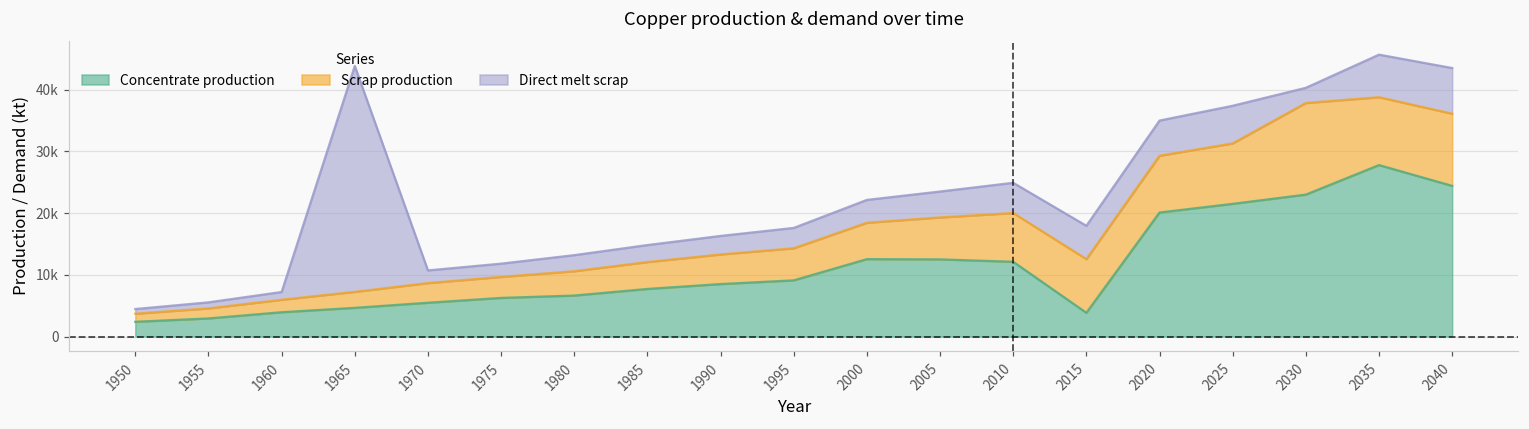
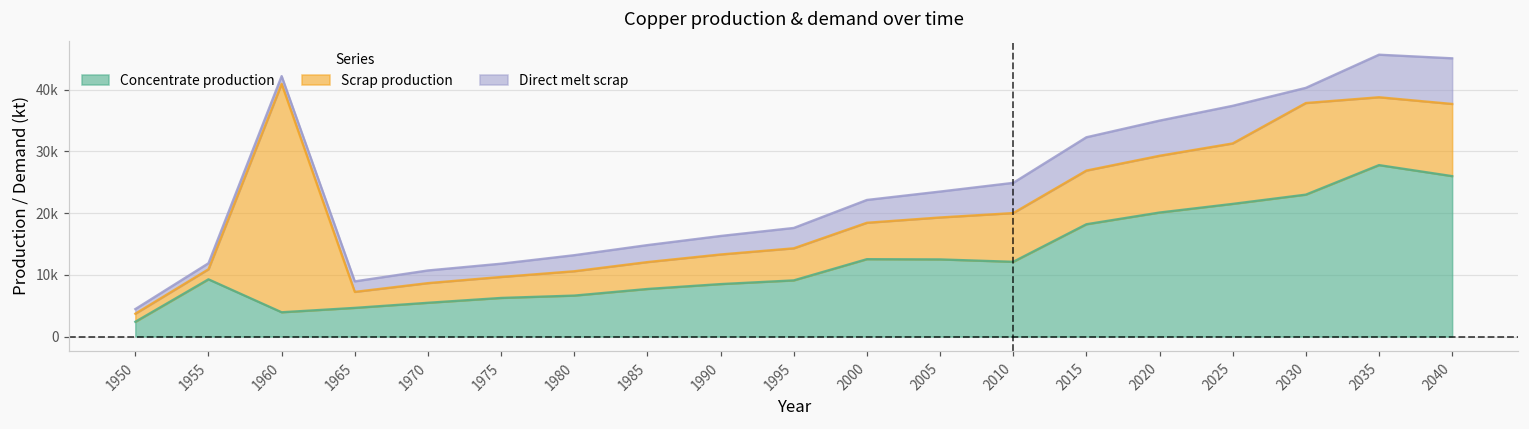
  {
    "Concentrate production": {
      "1950": 2000,
-     "1955": 3000,
+     "1955": 9000,
      "1960": 4000,
      "1965": 5000,
      "1970": 5000,
      "1975": 6000,
      "1980": 7000,
      "1985": 8000,
      "1990": 9000,
      "1995": 9000,
      "2000": 13000,
      "2005": 13000,
      "2010": 12000,
-     "2015": 4000,
+     "2015": 18000,
      "2020": 20000,
      "2025": 22000,
      "2030": 23000,
      "2035": 28000,
-     "2040": 24000
+     "2040": 26000
    },
    "Scrap production": {
      "1950": 1000,
      "1955": 2000,
-     "1960": 2000,
+     "1960": 37000,
      "1965": 3000,
      "1970": 3000,
      "1975": 3000,
      "1980": 4000,
      "1985": 4000,
      "1990": 5000,
      "1995": 5000,
      "2000": 6000,
      "2005": 7000,
      "2010": 8000,
      "2015": 9000,
      "2020": 9000,
      "2025": 10000,
      "2030": 15000,
      "2035": 11000,
      "2040": 12000
    },
    "Direct melt scrap": {
      "1950": 1000,
      "1955": 1000,
      "1960": 1000,
-     "1965": 37000,
+     "1965": 2000,
      "1970": 2000,
      "1975": 2000,
      "1980": 3000,
      "1985": 3000,
      "1990": 3000,
      "1995": 3000,
      "2000": 4000,
      "2005": 4000,
      "2010": 5000,
      "2015": 5000,
      "2020": 6000,
      "2025": 6000,
      "2030": 2000,
      "2035": 7000,
      "2040": 7000
    }
  }
